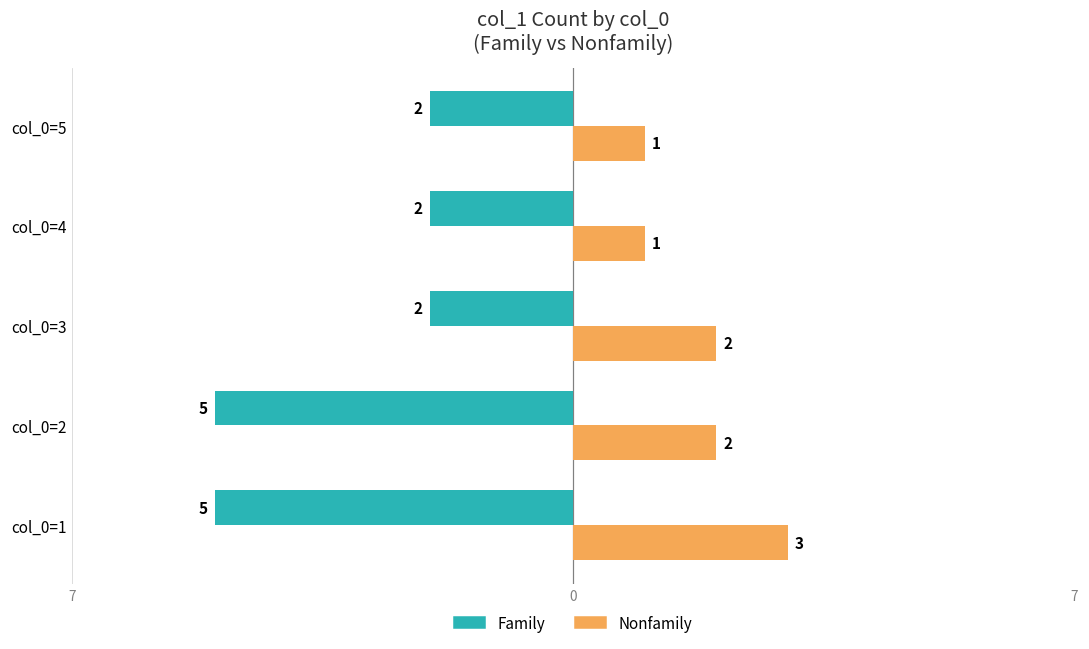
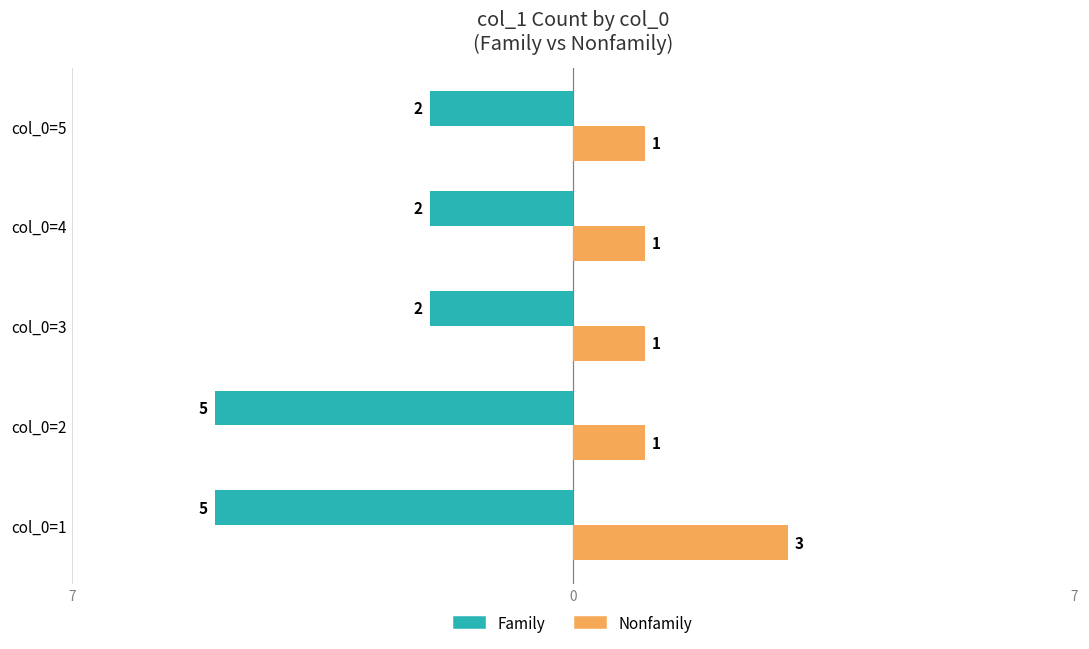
  {
    "Nonfamily": {
      "col_0=5": 1,
      "col_0=4": 1,
-     "col_0=3": 2,
-     "col_0=2": 2,
+     "col_0=3": 1,
+     "col_0=2": 1,
      "col_0=1": 3
    }
  }
